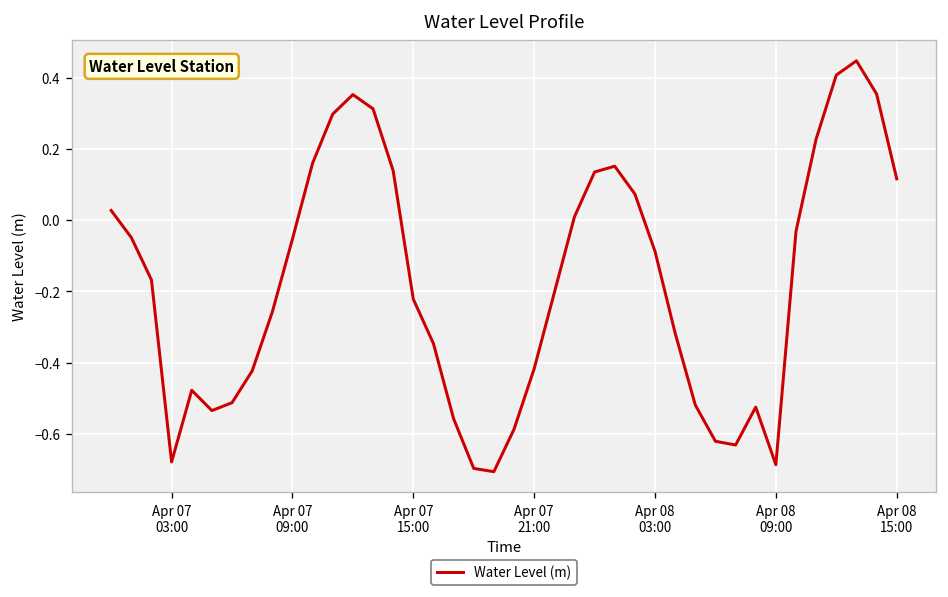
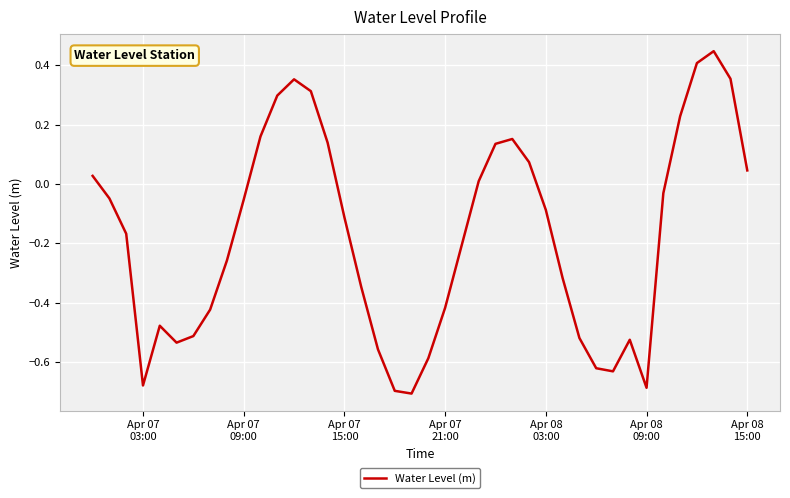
  {
    "Apr 07 03:00": -0.68,
    "Apr 07 09:00": -0.05,
-   "Apr 07 15:00": -0.22,
+   "Apr 07 15:00": -0.11,
    "Apr 07 21:00": -0.42,
    "Apr 08 03:00": -0.09,
    "Apr 08 09:00": -0.69,
-   "Apr 08 15:00": 0.12
+   "Apr 08 15:00": 0.05
  }
